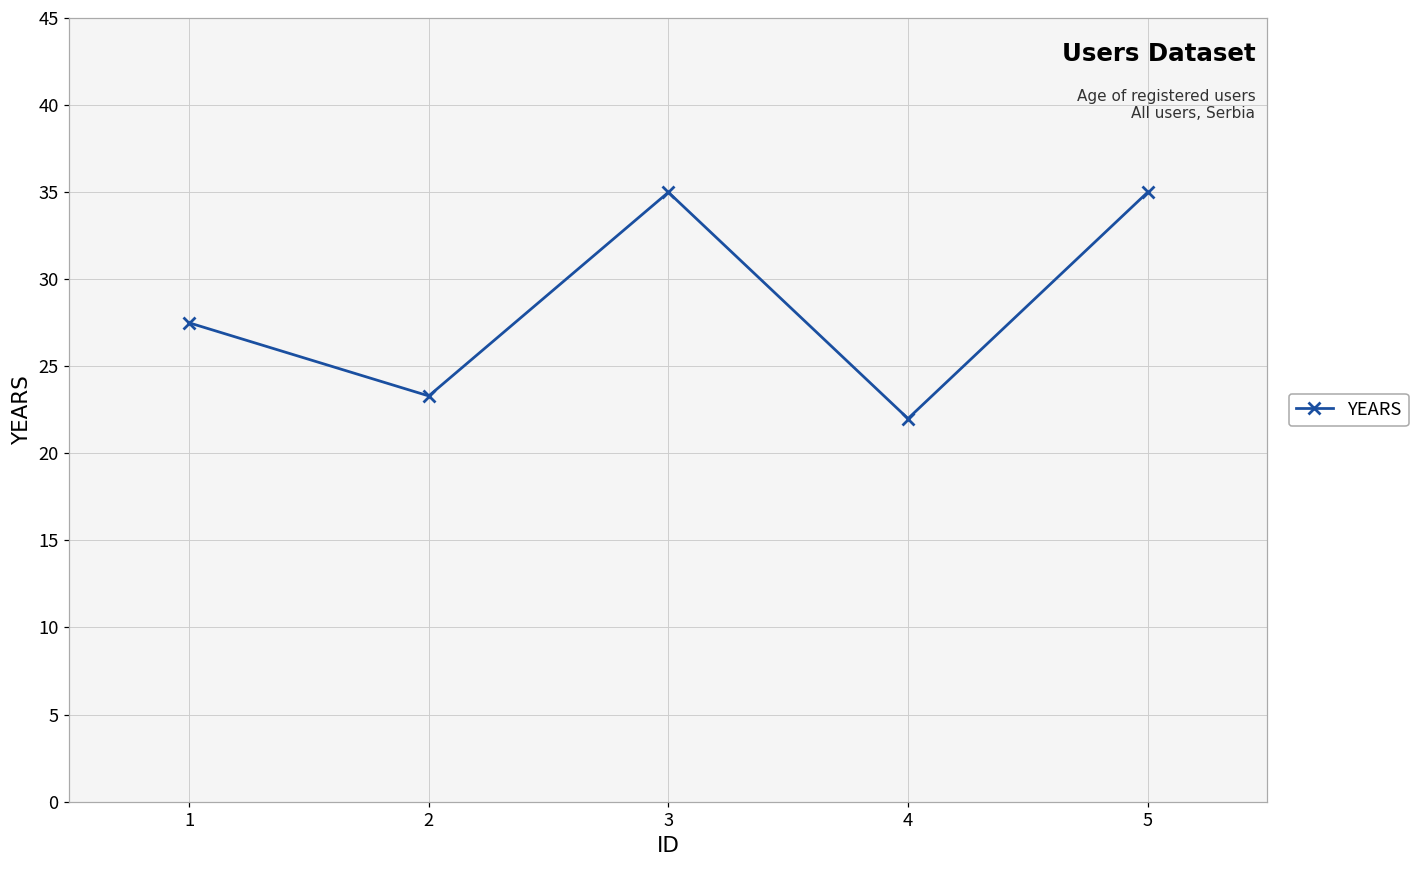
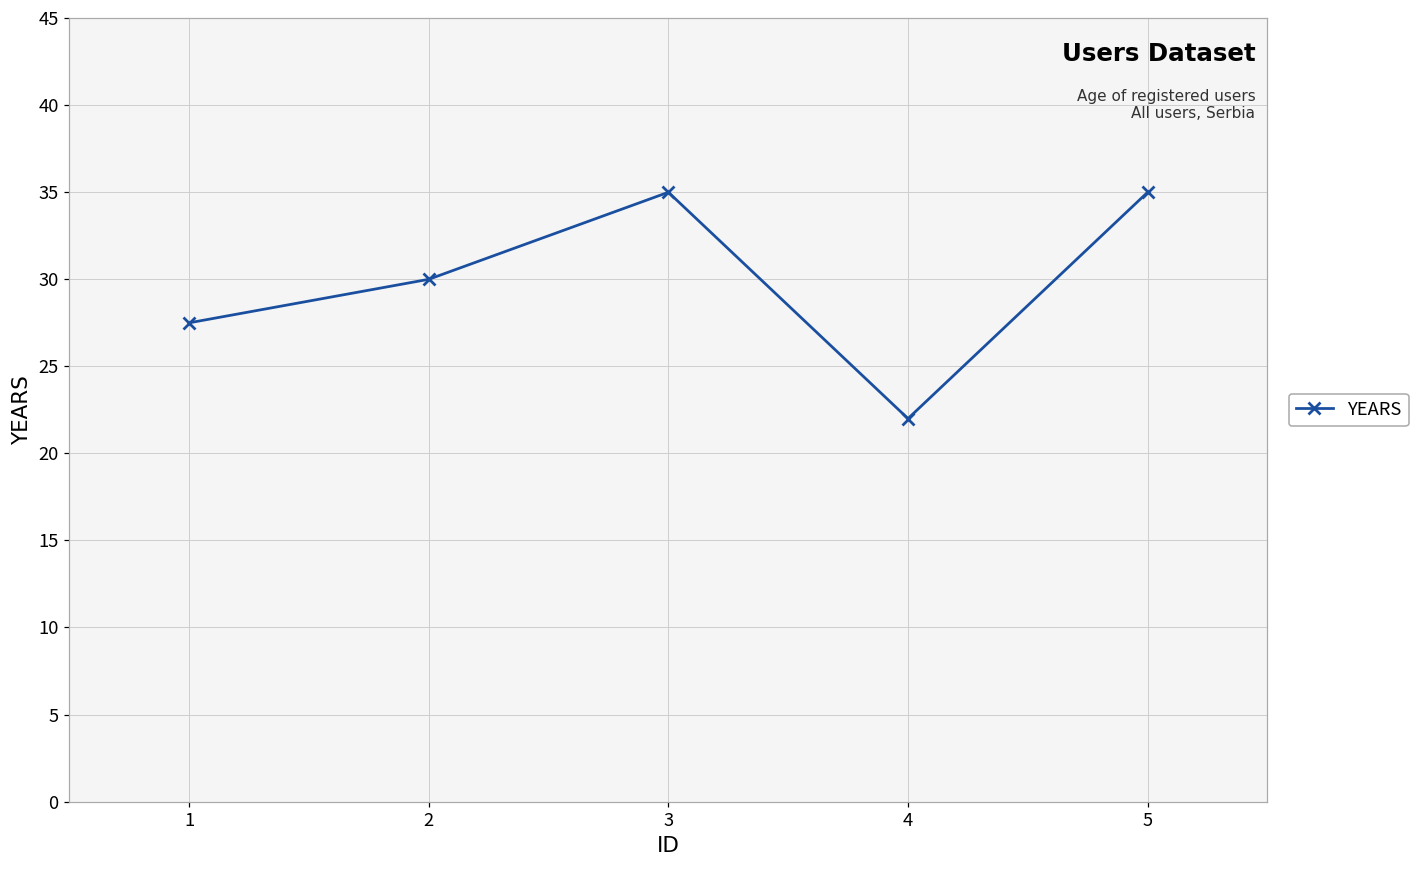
  {
    "1": 27.5,
-   "2": 23.3,
+   "2": 30.0,
    "3": 35.0,
    "4": 22.0,
    "5": 35.0
  }
